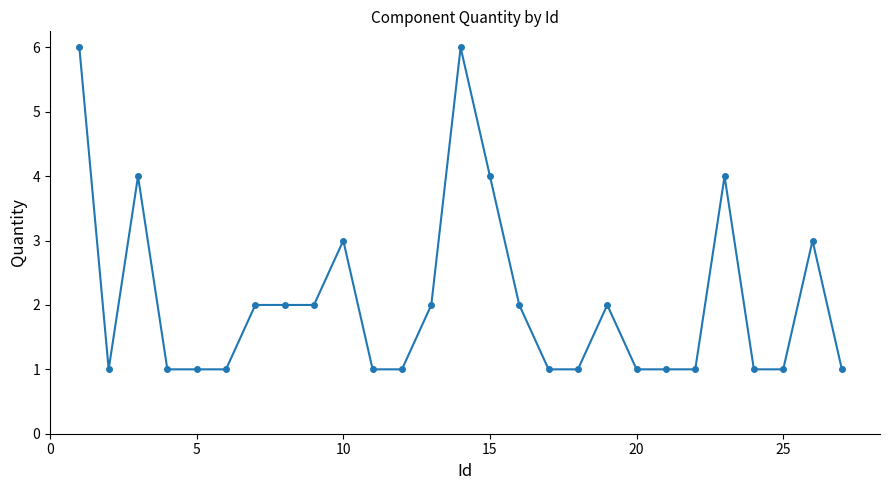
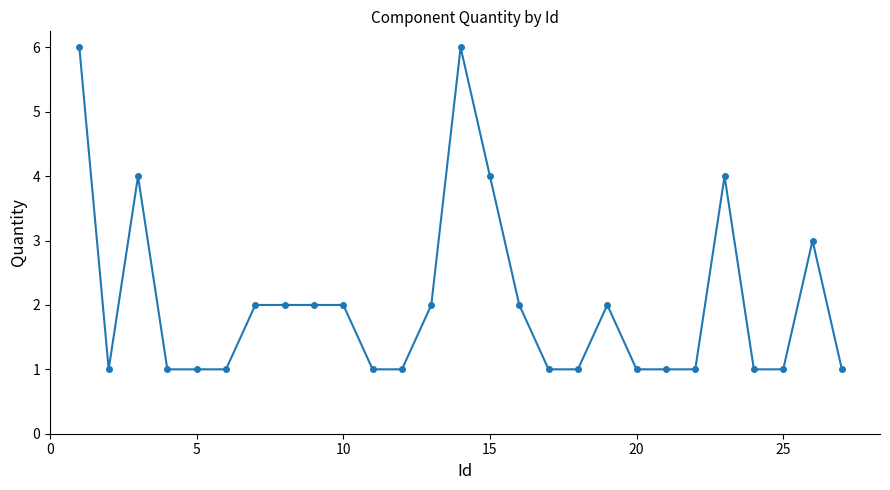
  {
    "5": 1,
-   "10": 3,
+   "10": 2,
    "15": 4,
    "20": 1,
    "25": 1
  }
